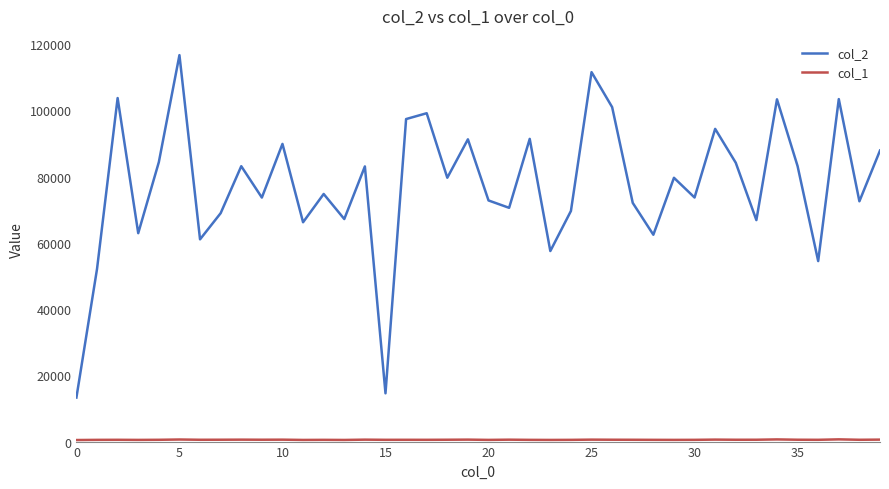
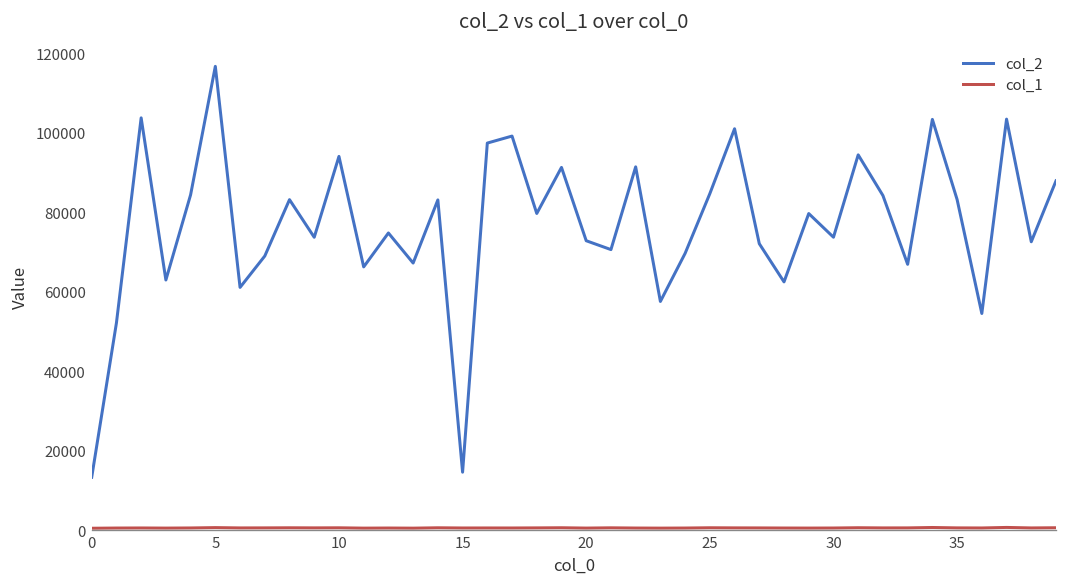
  {
    "col_2": {
      "0": 13000,
      "5": 117000,
-     "10": 90000,
+     "10": 94000,
      "15": 15000,
      "20": 73000,
-     "25": 112000,
+     "25": 85000,
      "30": 74000,
      "35": 83000
    },
    "col_1": {
      "0": 0,
      "5": 1000,
      "10": 1000,
      "15": 1000,
      "20": 1000,
      "25": 1000,
      "30": 1000,
      "35": 1000
    }
  }
